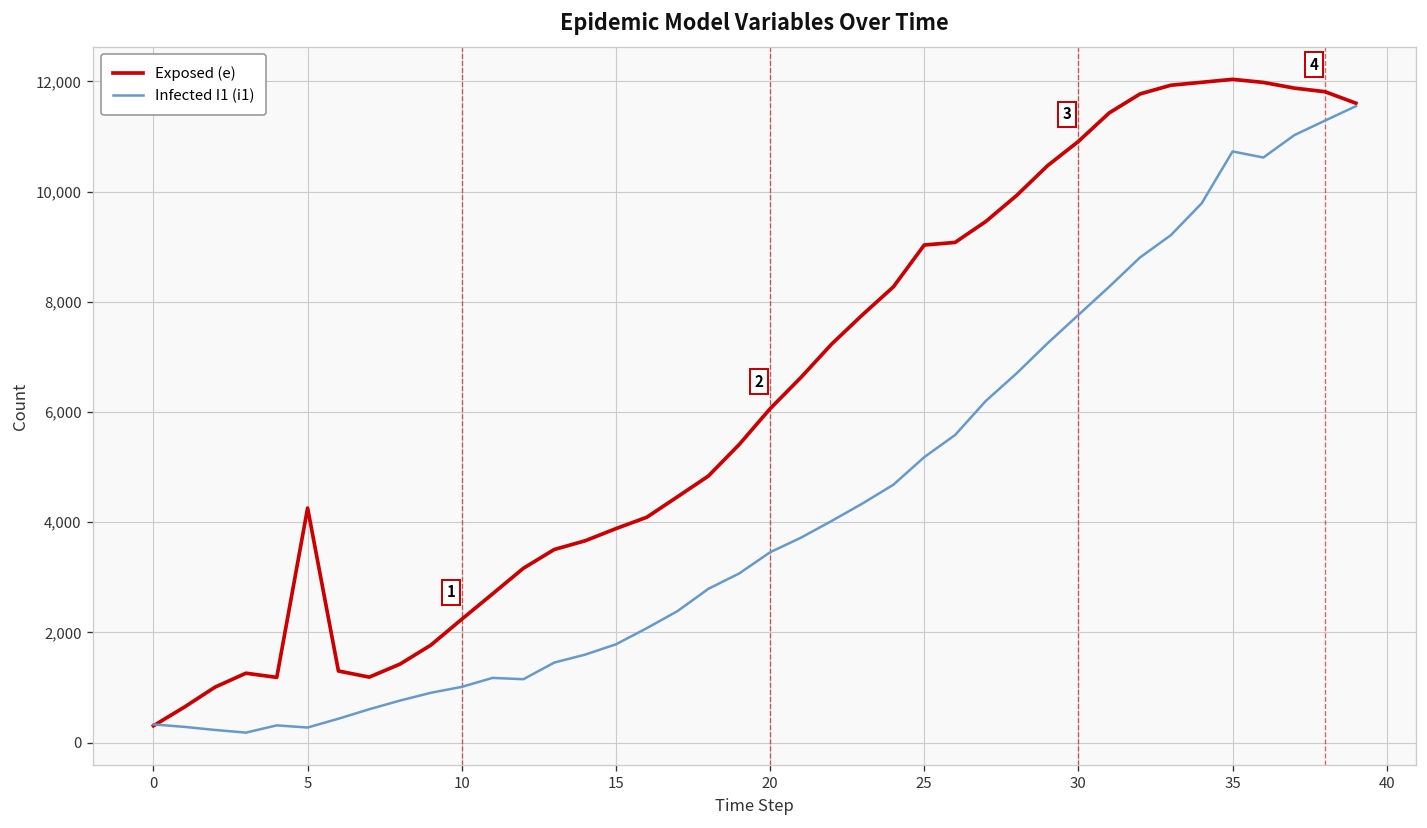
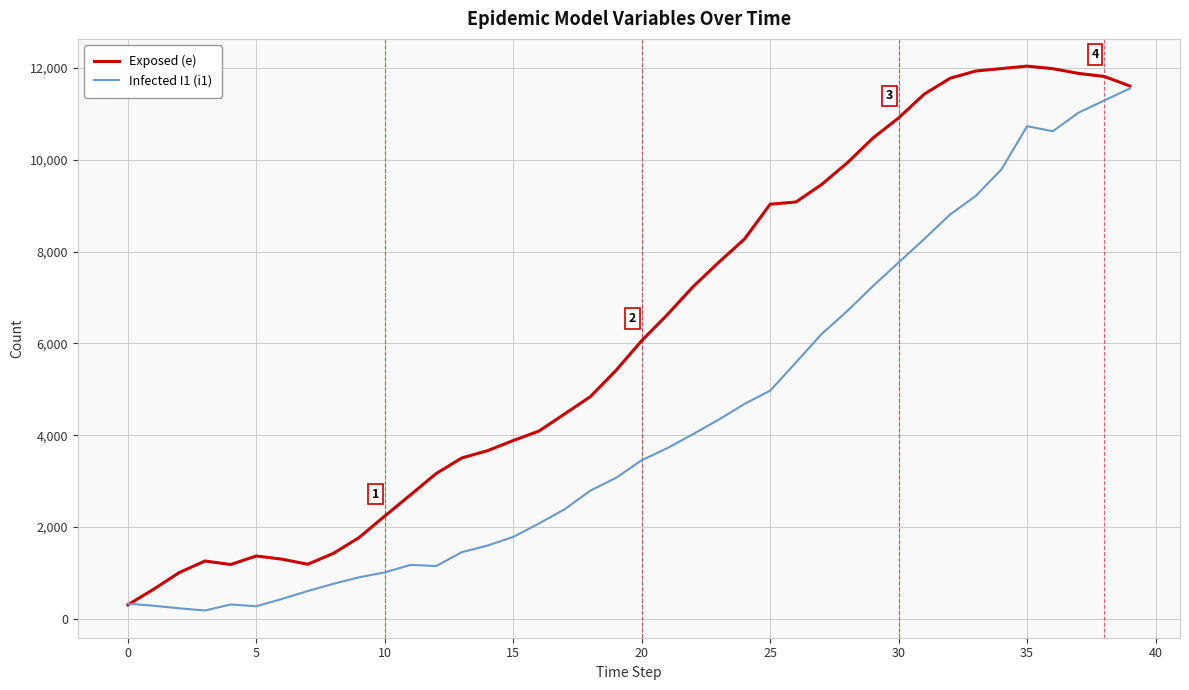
  {
    "Exposed (e)": {
-     "5": "4,300",
+     "5": "1,400",
      "15": "3,900",
      "25": "9,000",
      "35": "12,000"
    },
    "Infected I1 (i1)": {
      "5": "300",
      "10": "1,000",
      "15": "1,800",
      "20": "3,500",
-     "25": "5,200",
+     "25": "5,000",
      "30": "7,800",
      "35": "10,700"
    }
  }
